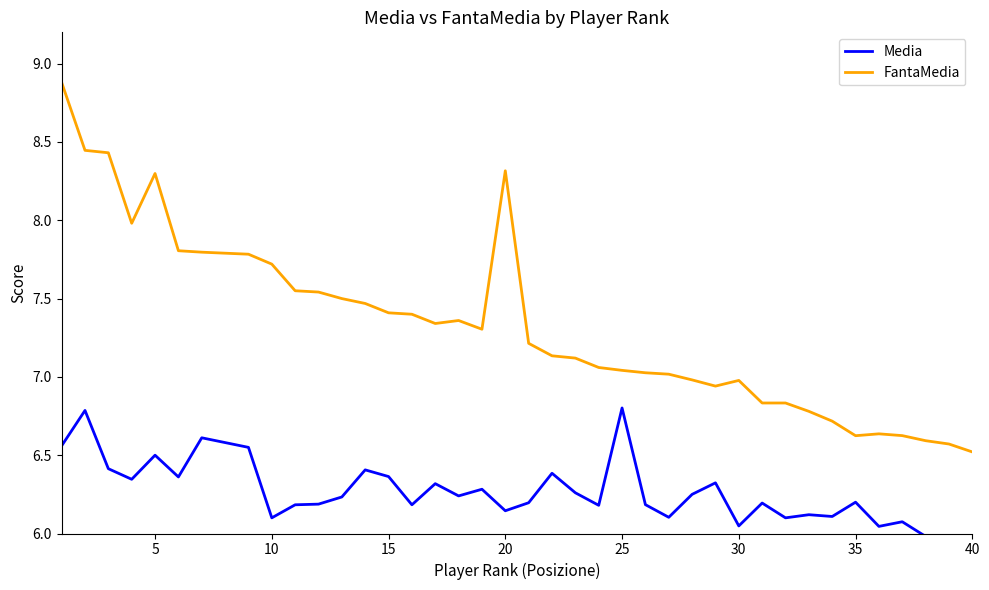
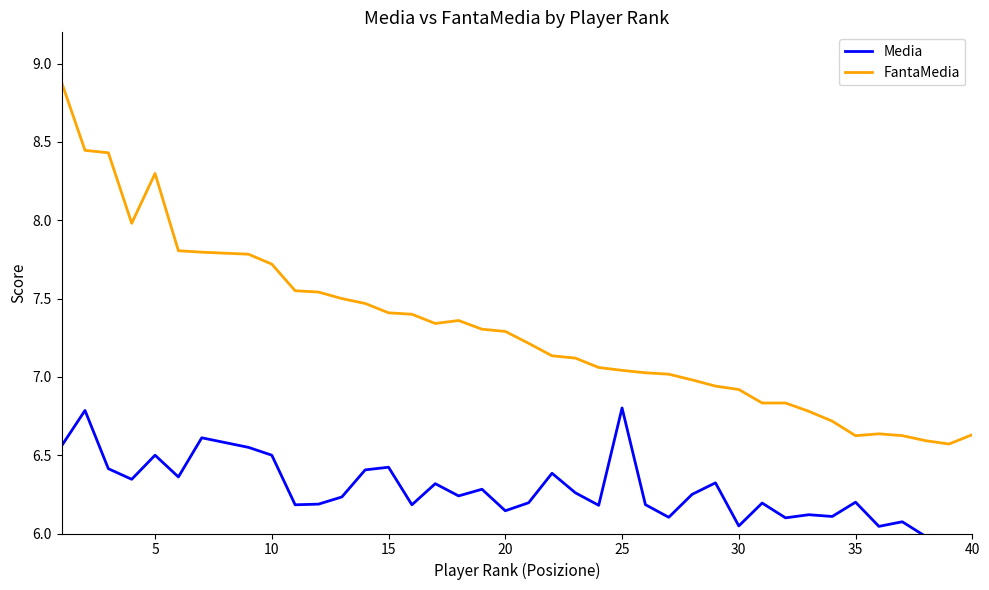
  {
    "Media": {
      "5": 6.50,
-     "10": 6.1,
-     "15": 6.36,
+     "10": 6.5,
+     "15": 6.42,
      "20": 6.15,
      "25": 6.80,
      "30": 6.05,
      "35": 6.20
    },
    "FantaMedia": {
      "5": 8.30,
      "10": 7.72,
      "15": 7.41,
-     "20": 8.32,
+     "20": 7.29,
      "25": 7.04,
-     "30": 6.98,
+     "30": 6.92,
      "35": 6.62,
-     "40": 6.52
+     "40": 6.63
    }
  }
